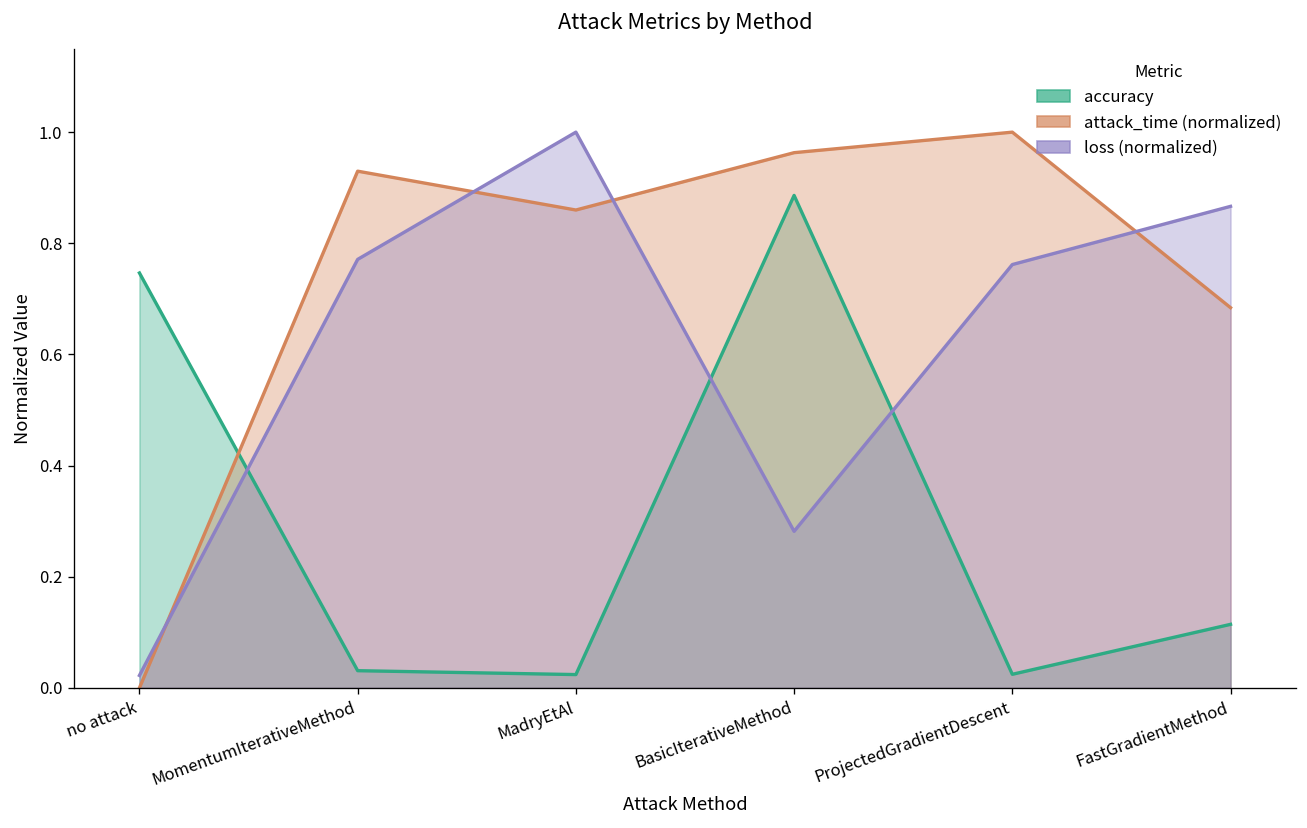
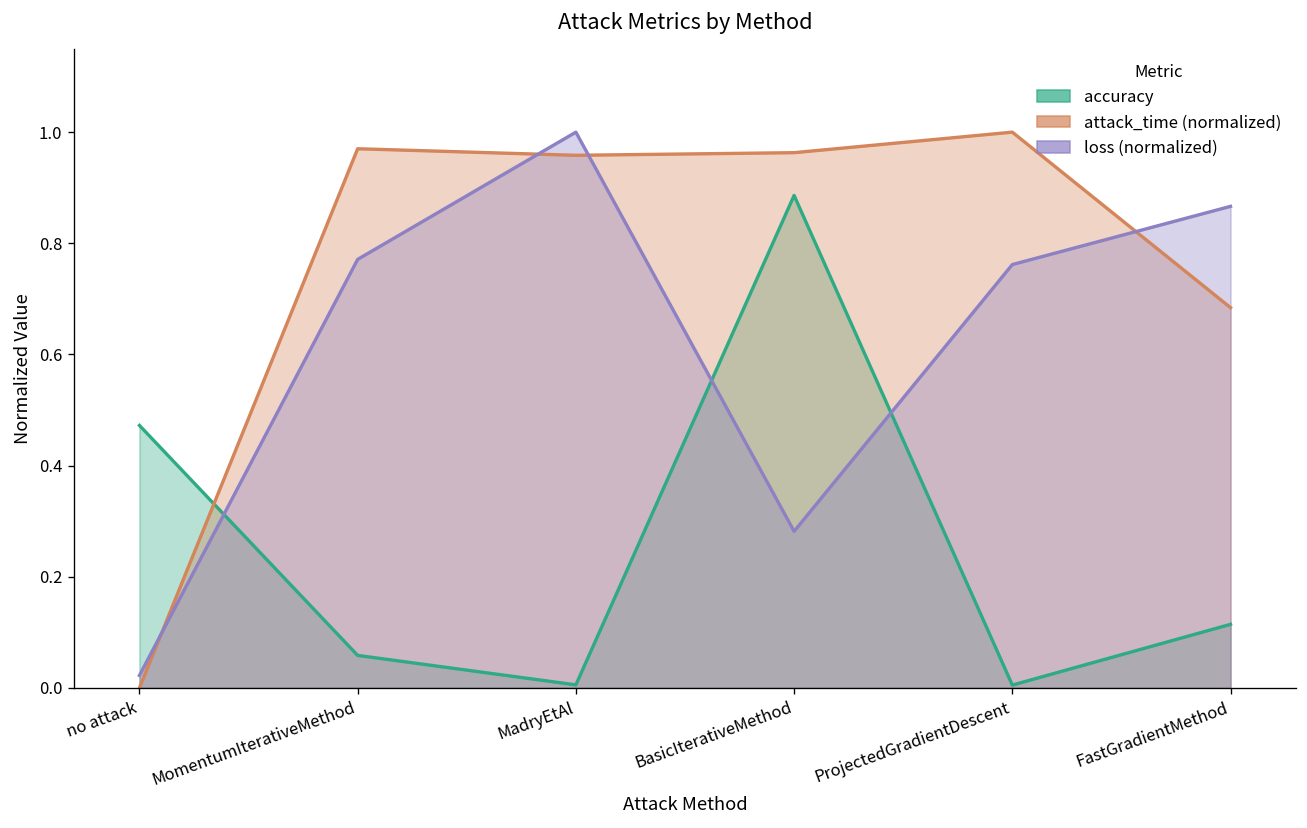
  {
    "accuracy": {
-     "no attack": 0.75,
-     "MomentumIterativeMethod": 0.03,
-     "MadryEtAl": 0.02,
+     "no attack": 0.47,
+     "MomentumIterativeMethod": 0.06,
+     "MadryEtAl": 0.01,
      "BasicIterativeMethod": 0.89,
-     "ProjectedGradientDescent": 0.02,
+     "ProjectedGradientDescent": 0.01,
      "FastGradientMethod": 0.11
    },
    "attack_time (normalized)": {
      "no attack": 0.00,
-     "MomentumIterativeMethod": 0.93,
-     "MadryEtAl": 0.86,
+     "MomentumIterativeMethod": 0.97,
+     "MadryEtAl": 0.96,
      "BasicIterativeMethod": 0.96,
      "ProjectedGradientDescent": 1.00,
      "FastGradientMethod": 0.68
    },
    "loss (normalized)": {
      "no attack": 0.02,
      "MomentumIterativeMethod": 0.77,
      "MadryEtAl": 1.00,
      "BasicIterativeMethod": 0.28,
      "ProjectedGradientDescent": 0.76,
      "FastGradientMethod": 0.87
    }
  }
